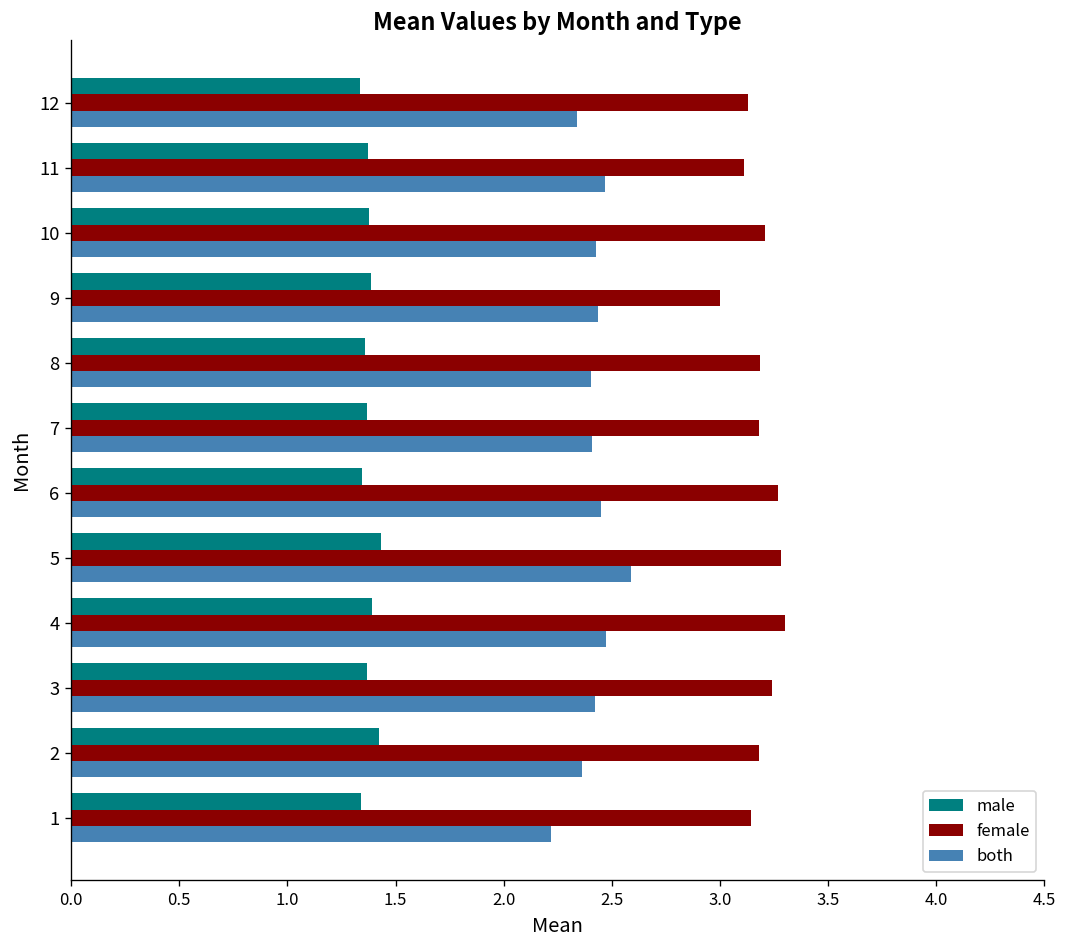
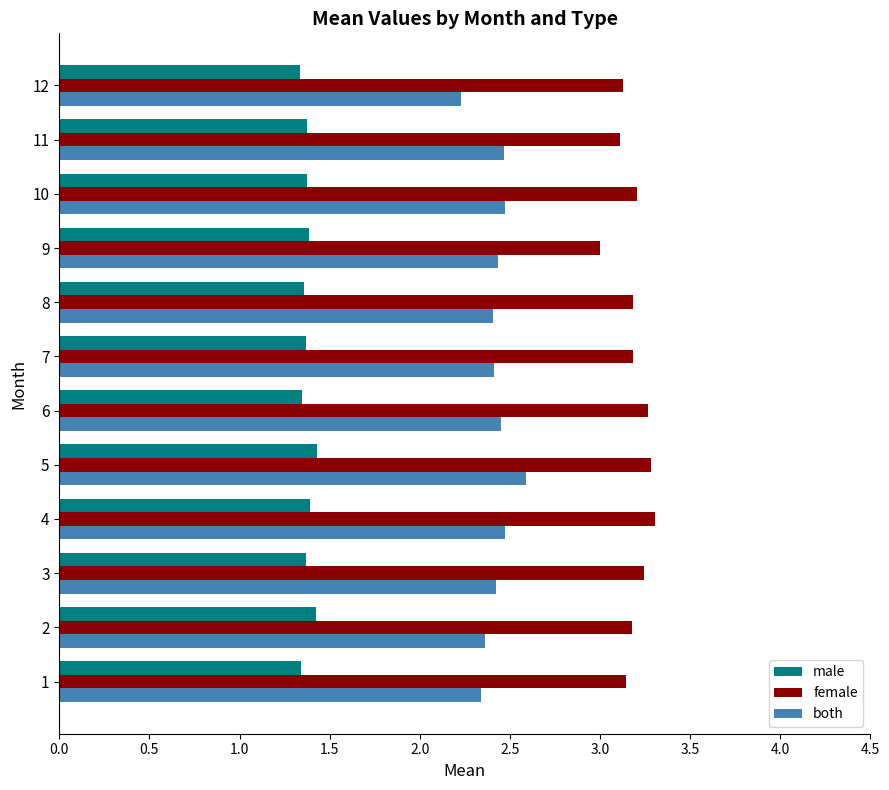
  {
    "male": {
      "12": 1.34,
      "11": 1.37,
      "10": 1.38,
      "9": 1.39,
      "8": 1.36,
      "7": 1.37,
      "6": 1.35,
      "5": 1.43,
      "4": 1.39,
      "3": 1.37,
      "2": 1.42,
      "1": 1.34
    },
    "female": {
      "12": 3.13,
      "11": 3.11,
      "10": 3.21,
      "9": 3.00,
      "8": 3.18,
      "7": 3.18,
      "6": 3.27,
      "5": 3.28,
      "4": 3.30,
      "3": 3.24,
      "2": 3.18,
      "1": 3.14
    },
    "both": {
-     "12": 2.34,
+     "12": 2.23,
      "11": 2.47,
-     "10": 2.43,
+     "10": 2.47,
      "9": 2.43,
      "8": 2.40,
      "7": 2.41,
      "6": 2.45,
      "5": 2.59,
      "4": 2.47,
      "3": 2.42,
      "2": 2.36,
-     "1": 2.22
+     "1": 2.34
    }
  }
